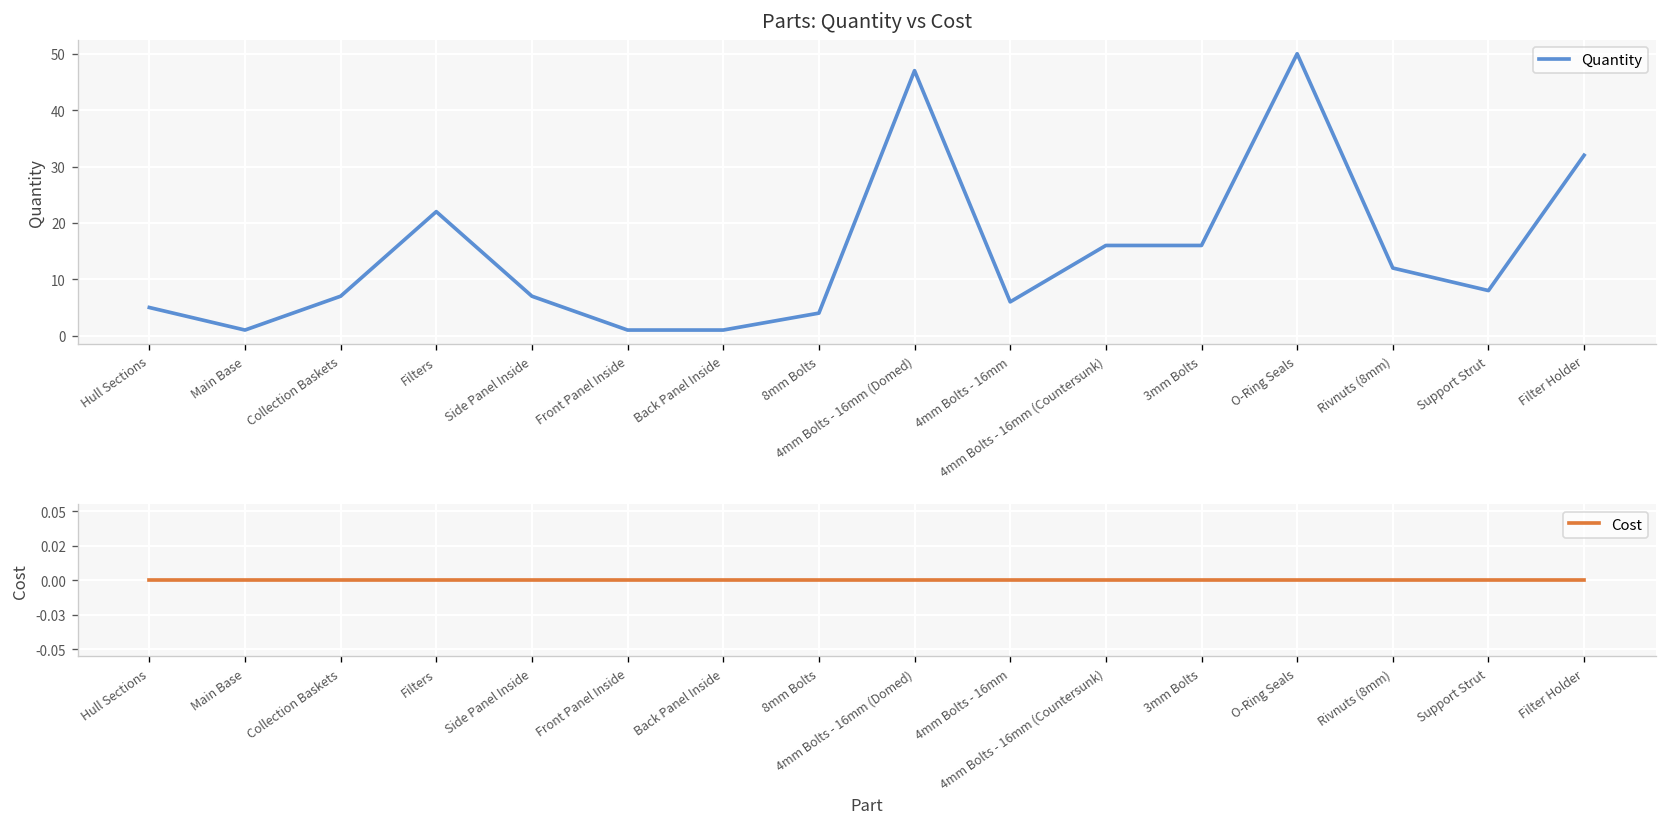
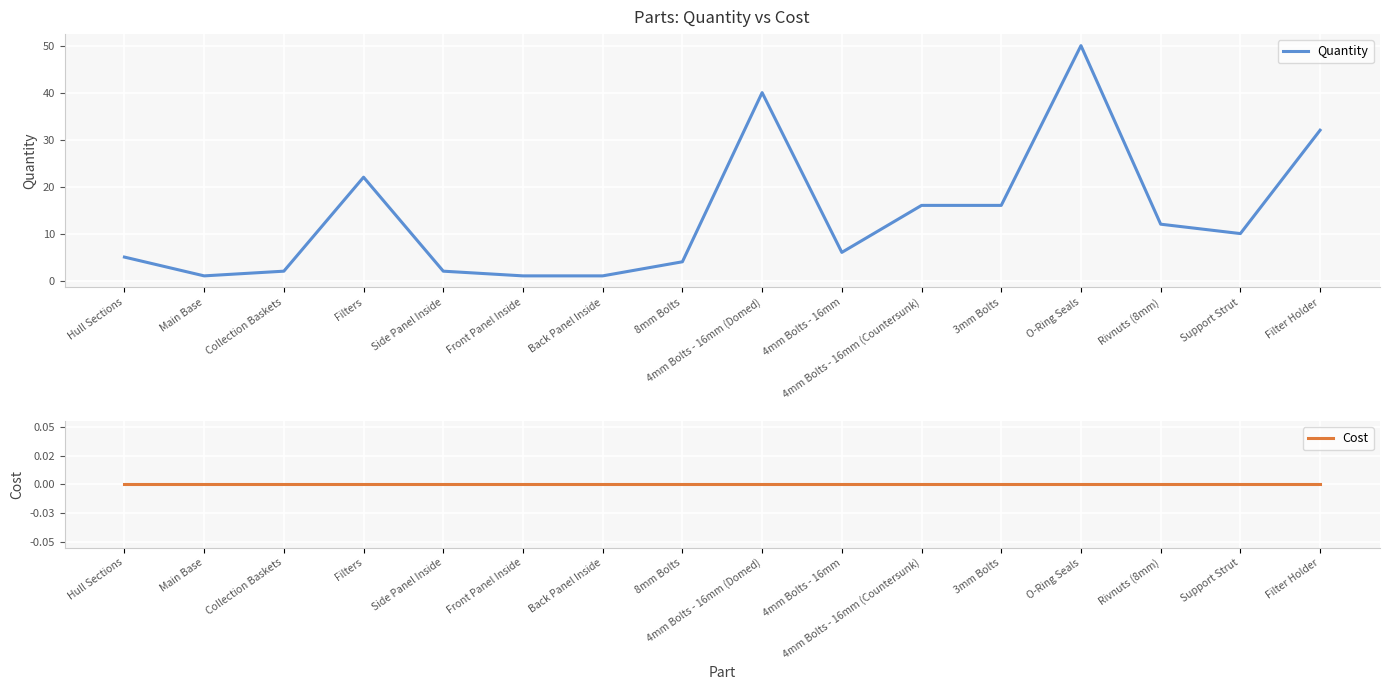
  {
    "Parts: Quantity vs Cost": {
      "Hull Sections": 5,
      "Main Base": 1,
-     "Collection Baskets": 7,
+     "Collection Baskets": 2,
      "Filters": 22,
-     "Side Panel Inside": 7,
+     "Side Panel Inside": 2,
      "Front Panel Inside": 1,
      "Back Panel Inside": 1,
      "8mm Bolts": 4,
-     "4mm Bolts - 16mm (Domed)": 47,
+     "4mm Bolts - 16mm (Domed)": 40,
      "4mm Bolts - 16mm": 6,
      "4mm Bolts - 16mm (Countersunk)": 16,
      "3mm Bolts": 16,
      "O-Ring Seals": 50,
      "Rivnuts (8mm)": 12,
-     "Support Strut": 8,
+     "Support Strut": 10,
      "Filter Holder": 32
    }
  }
